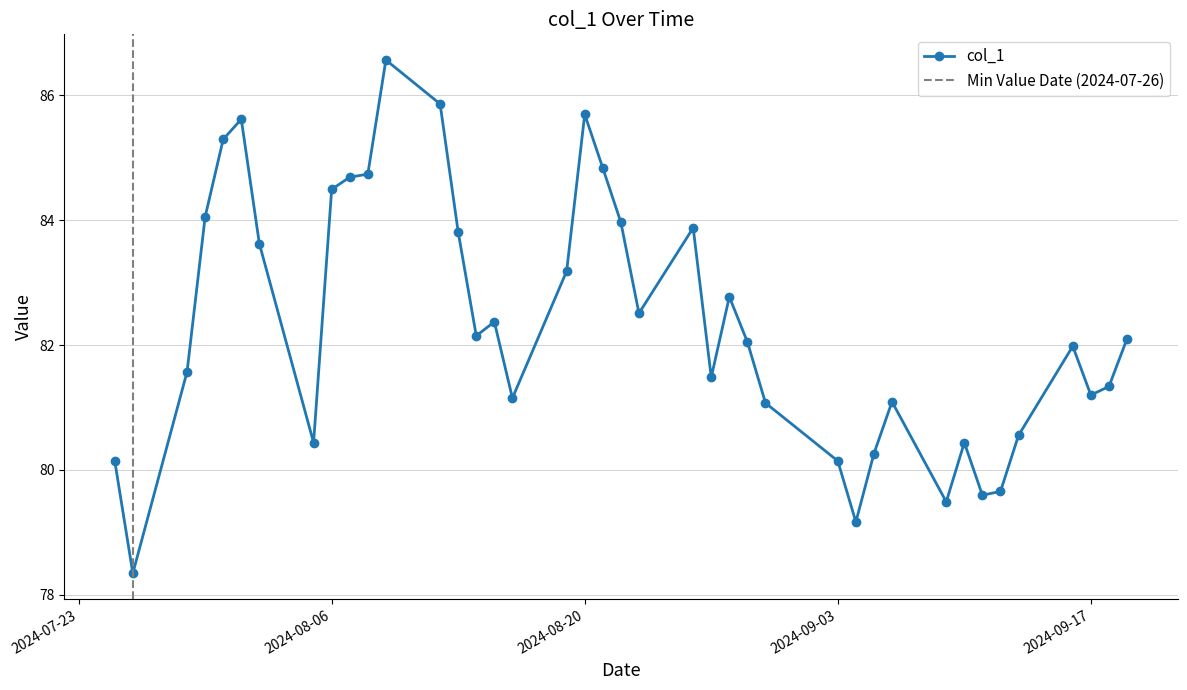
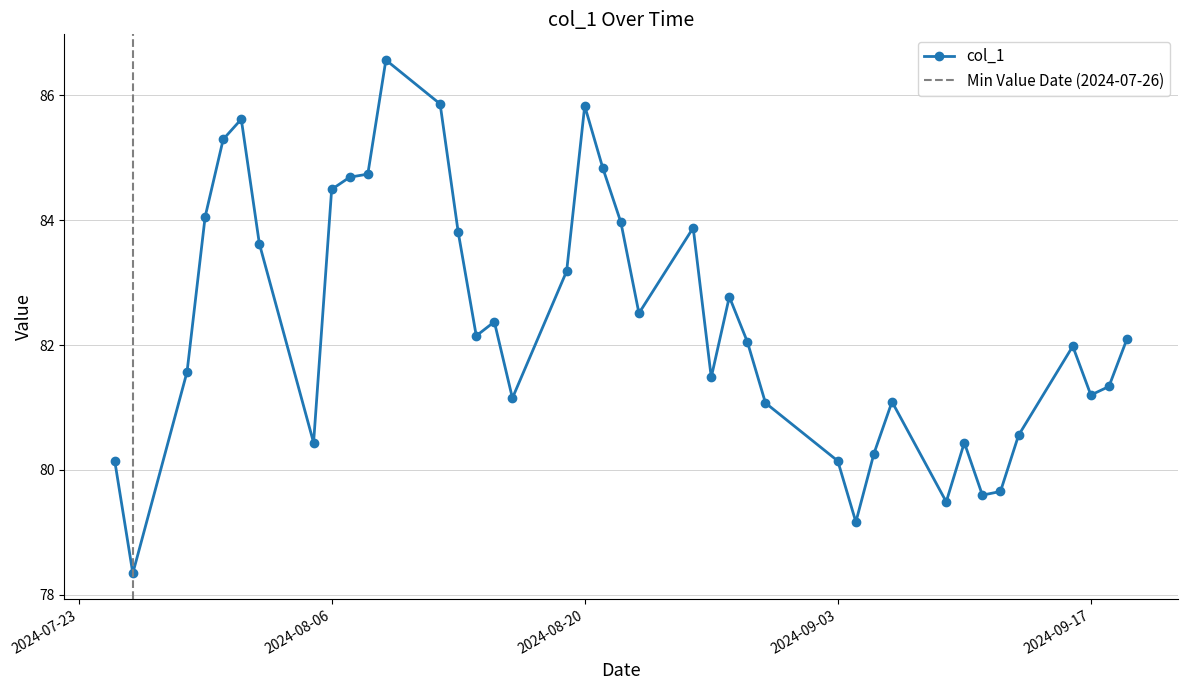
  {
    "2024-08-06": 84.5,
-   "2024-08-20": 85.7,
+   "2024-08-20": 85.8,
    "2024-09-03": 80.1,
    "2024-09-17": 81.2
  }
